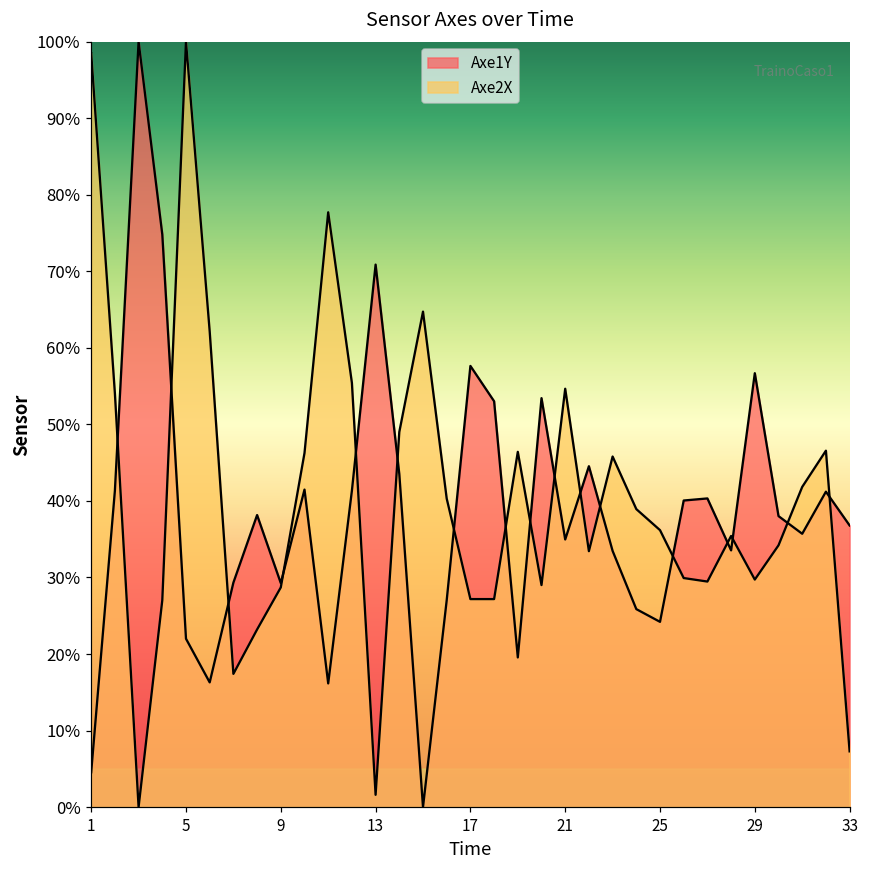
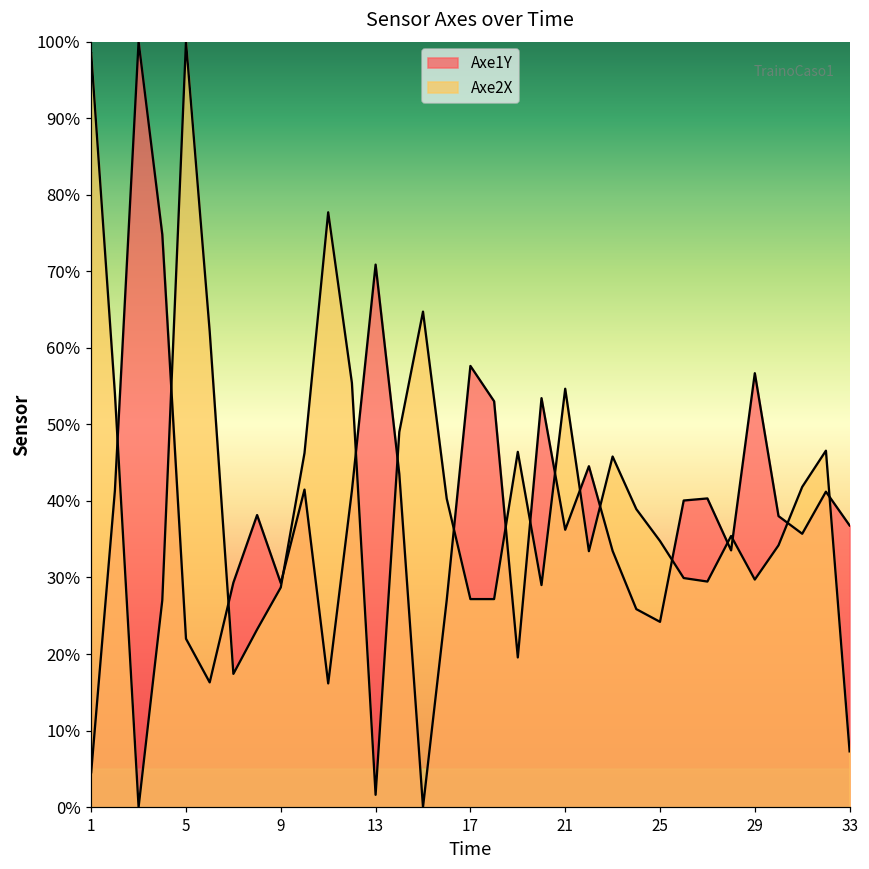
  {
    "Axe1Y": {
      "5": "22%",
      "9": "29%",
      "13": "71%",
      "17": "58%",
-     "21": "35%",
+     "21": "36%",
      "25": "24%",
      "29": "57%",
      "33": "37%"
    },
    "Axe2X": {
      "1": "98%",
      "5": "100%",
      "9": "29%",
      "17": "27%",
      "21": "55%",
-     "25": "36%",
+     "25": "35%",
      "29": "30%",
      "33": "7%"
    }
  }
